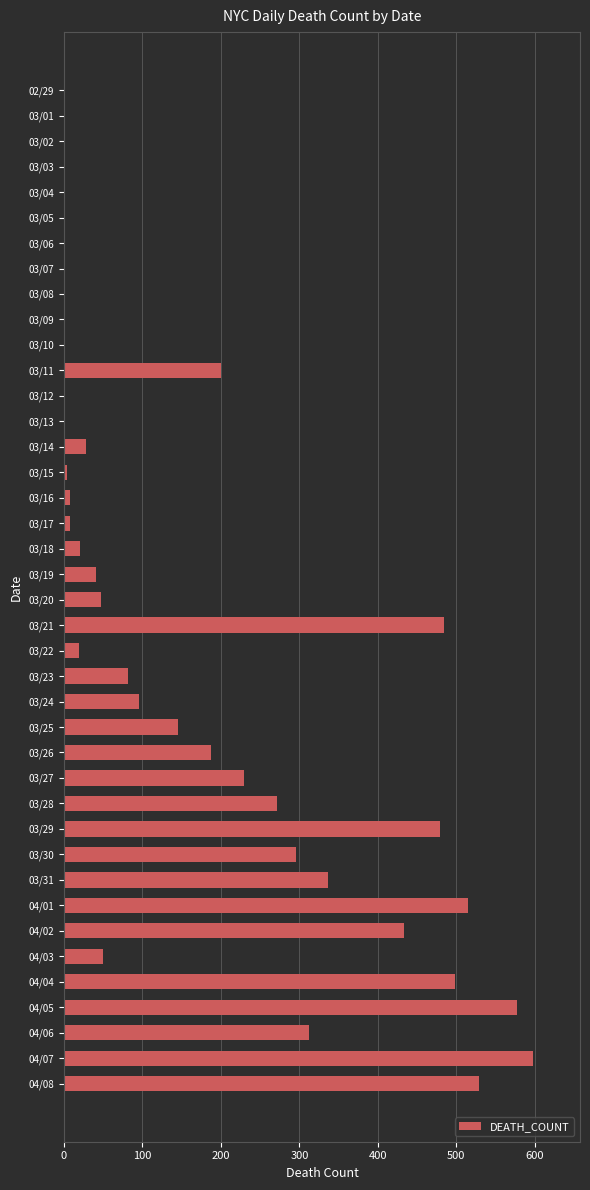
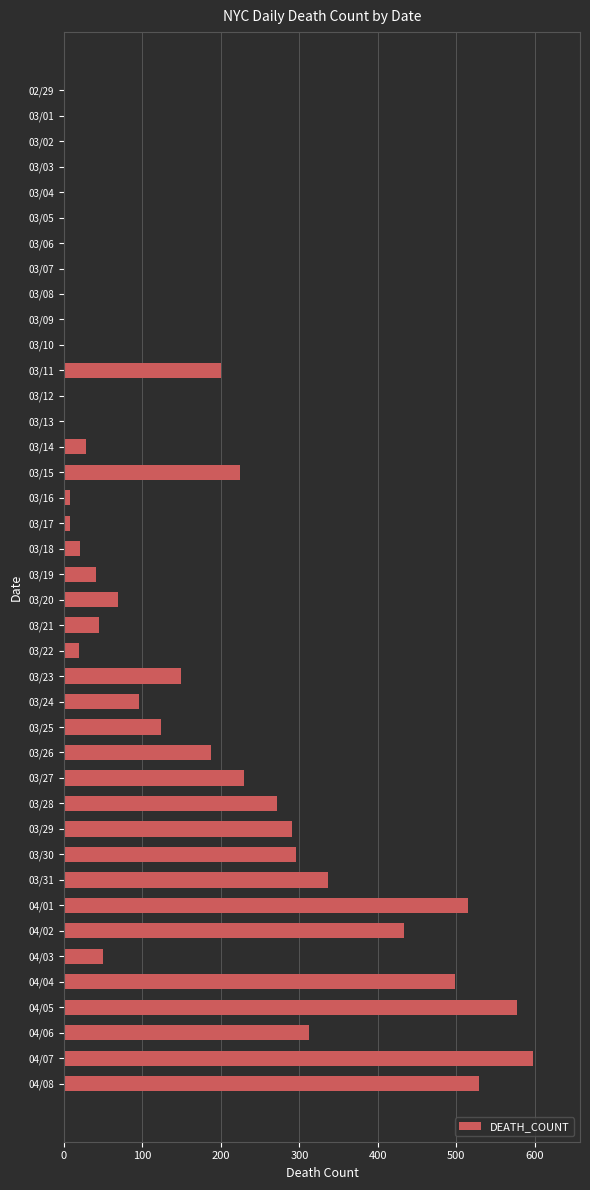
  {
    "02/29": 0,
    "03/01": 0,
    "03/02": 0,
    "03/03": 0,
    "03/04": 0,
    "03/05": 0,
    "03/06": 0,
    "03/07": 0,
    "03/08": 0,
    "03/09": 0,
    "03/10": 0,
    "03/11": 200,
    "03/12": 0,
    "03/13": 0,
    "03/14": 30,
-   "03/15": 0,
+   "03/15": 220,
    "03/16": 10,
    "03/17": 10,
    "03/18": 20,
    "03/19": 40,
-   "03/20": 50,
-   "03/21": 490,
+   "03/20": 70,
+   "03/21": 40,
    "03/22": 20,
-   "03/23": 80,
+   "03/23": 150,
    "03/24": 100,
-   "03/25": 150,
+   "03/25": 120,
    "03/26": 190,
    "03/27": 230,
    "03/28": 270,
-   "03/29": 480,
+   "03/29": 290,
    "03/30": 300,
    "03/31": 340,
    "04/01": 520,
    "04/02": 430,
    "04/03": 50,
    "04/04": 500,
    "04/05": 580,
    "04/06": 310,
    "04/07": 600,
    "04/08": 530
  }
